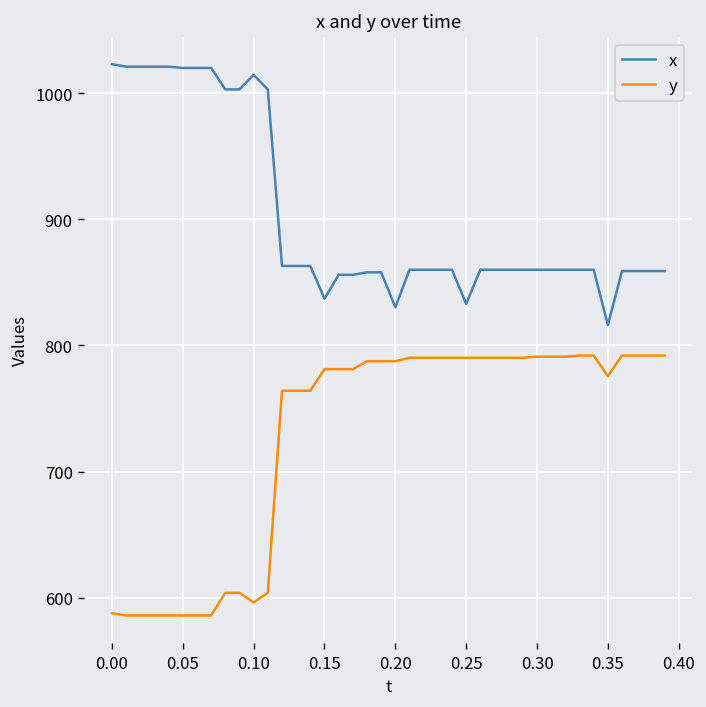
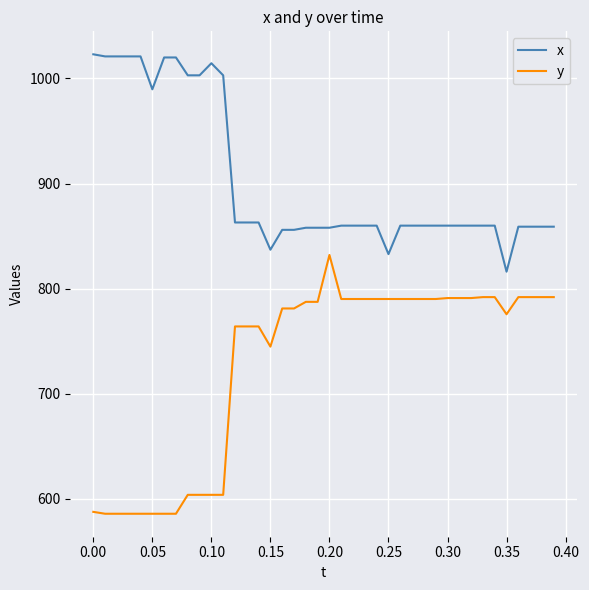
  {
    "x": {
      "0.00": 1023,
-     "0.05": 1020,
+     "0.05": 990,
      "0.10": 1015,
      "0.15": 837,
-     "0.20": 830,
+     "0.20": 858,
      "0.25": 833,
      "0.30": 860,
      "0.35": 816
    },
    "y": {
      "0.00": 588,
      "0.05": 586,
-     "0.10": 596,
-     "0.15": 781,
-     "0.20": 788,
+     "0.10": 604,
+     "0.15": 745,
+     "0.20": 832,
      "0.25": 790,
      "0.30": 791,
      "0.35": 776
    }
  }
